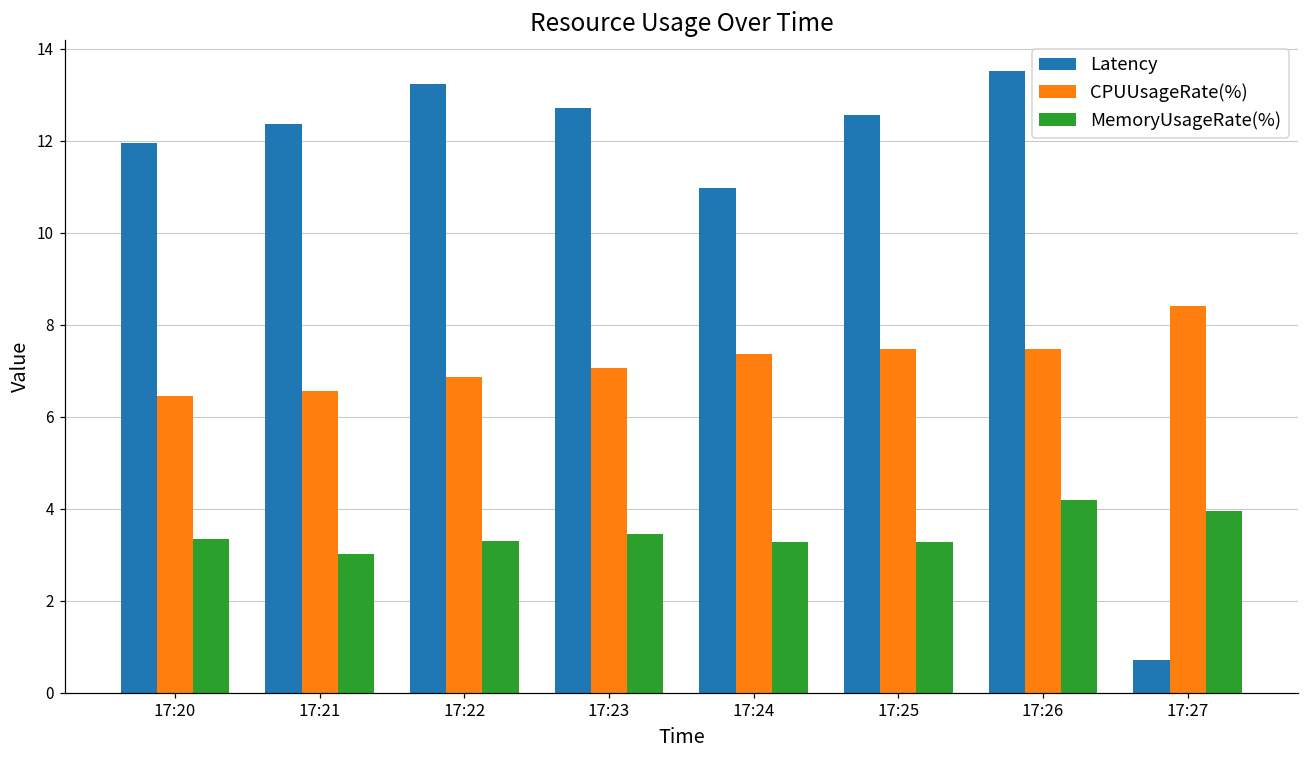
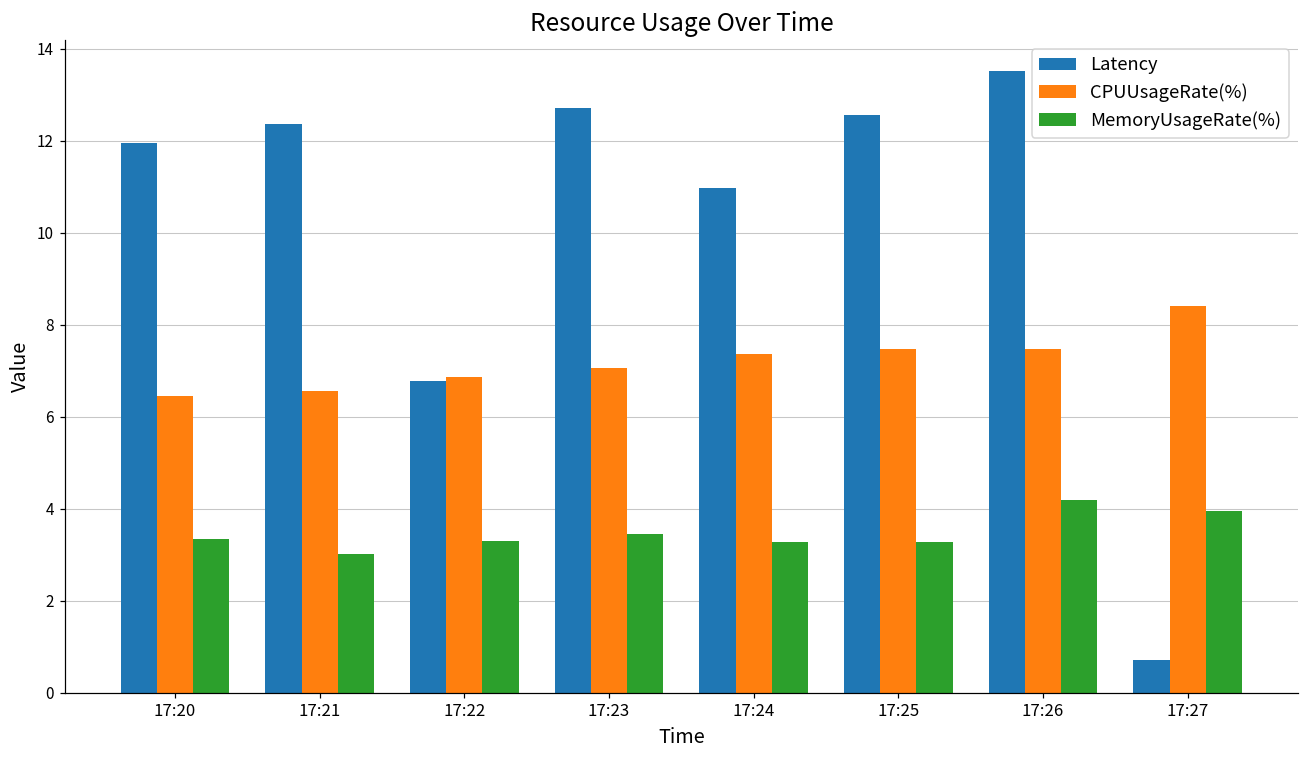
  {
    "Latency": {
      "17:20": 12.0,
      "17:21": 12.4,
-     "17:22": 13.2,
+     "17:22": 6.8,
      "17:23": 12.7,
      "17:24": 11.0,
      "17:25": 12.6,
      "17:26": 13.5,
      "17:27": 0.7
    },
    "CPUUsageRate(%)": {
      "17:20": 6.5,
      "17:21": 6.6,
      "17:22": 6.9,
      "17:23": 7.1,
      "17:24": 7.4,
      "17:25": 7.5,
      "17:26": 7.5,
      "17:27": 8.4
    },
    "MemoryUsageRate(%)": {
      "17:20": 3.3,
      "17:21": 3.0,
      "17:22": 3.3,
      "17:23": 3.4,
      "17:24": 3.3,
      "17:25": 3.3,
      "17:26": 4.2,
      "17:27": 3.9
    }
  }
